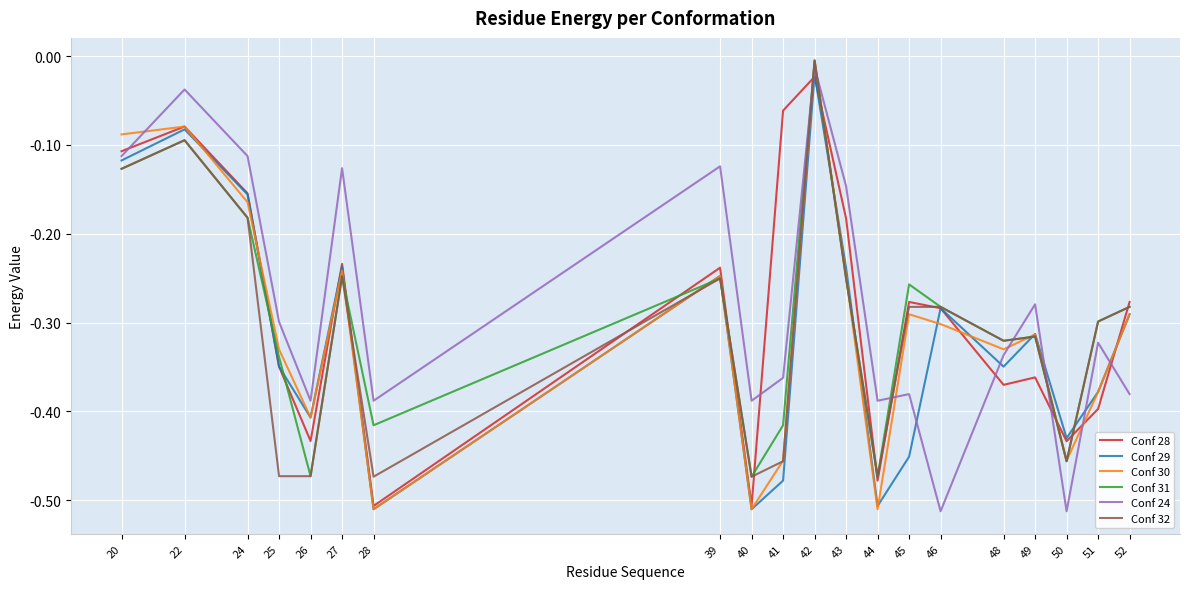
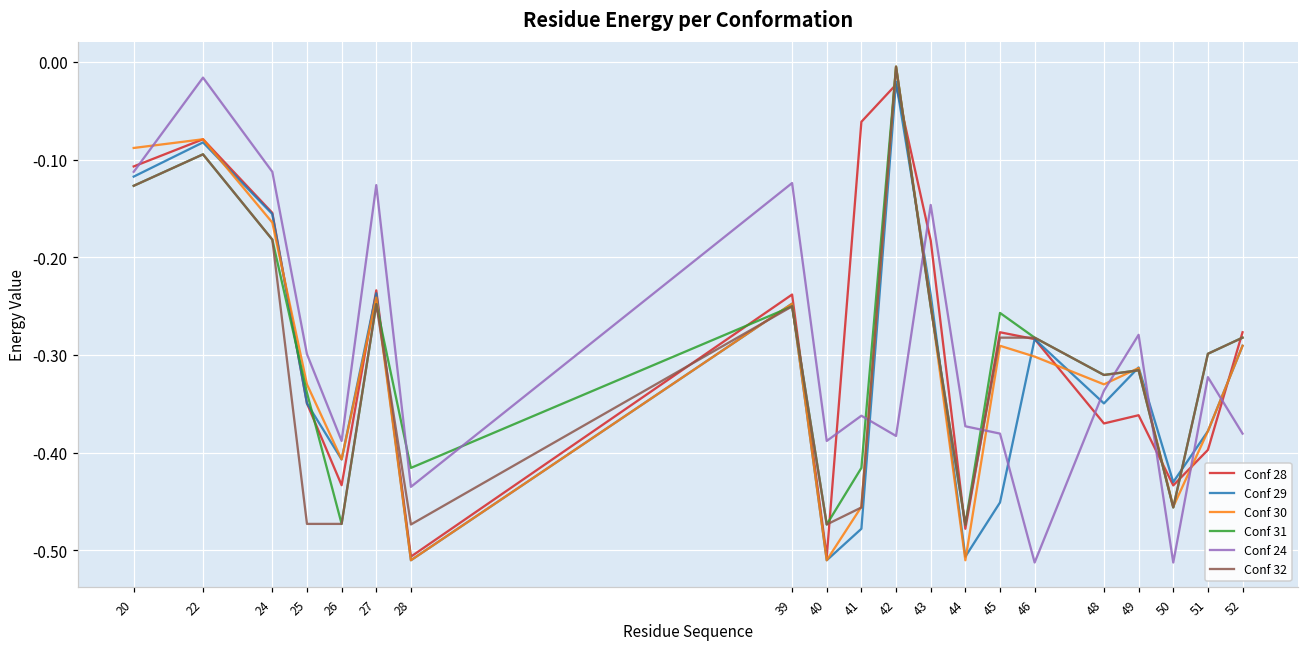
  {
    "Conf 28": {
      "20": -0.11,
      "26": -0.43,
      "27": -0.23,
      "28": -0.51,
      "39": -0.24,
      "40": -0.51,
      "41": -0.06,
      "42": -0.02,
      "43": -0.18,
      "44": -0.48,
      "45": -0.28,
      "48": -0.37,
      "49": -0.36,
      "50": -0.43,
      "51": -0.40,
      "52": -0.28
    },
    "Conf 29": {
      "20": -0.12,
      "22": -0.08,
      "27": -0.24,
      "41": -0.48,
      "42": -0.02,
      "43": -0.24,
      "44": -0.51,
      "45": -0.45,
      "48": -0.35,
      "50": -0.43
    },
    "Conf 30": {
      "20": -0.09,
      "24": -0.16,
      "25": -0.33,
      "27": -0.24,
      "44": -0.51,
      "45": -0.29,
      "46": -0.30,
      "48": -0.33
    },
    "Conf 31": {
      "25": -0.34,
      "28": -0.42,
      "41": -0.42,
      "45": -0.26
    },
    "Conf 24": {
      "20": -0.11,
-     "22": -0.04,
+     "22": -0.02,
      "24": -0.11,
      "25": -0.30,
      "26": -0.39,
      "27": -0.13,
-     "28": -0.39,
+     "28": -0.44,
      "39": -0.12,
      "40": -0.39,
      "41": -0.36,
-     "42": -0.01,
+     "42": -0.38,
      "43": -0.15,
-     "44": -0.39,
+     "44": -0.37,
      "45": -0.38,
      "46": -0.51,
      "48": -0.34,
      "49": -0.28,
      "50": -0.51,
      "51": -0.32,
      "52": -0.38
    },
    "Conf 32": {
      "25": -0.47,
      "28": -0.47,
      "45": -0.28
    }
  }
